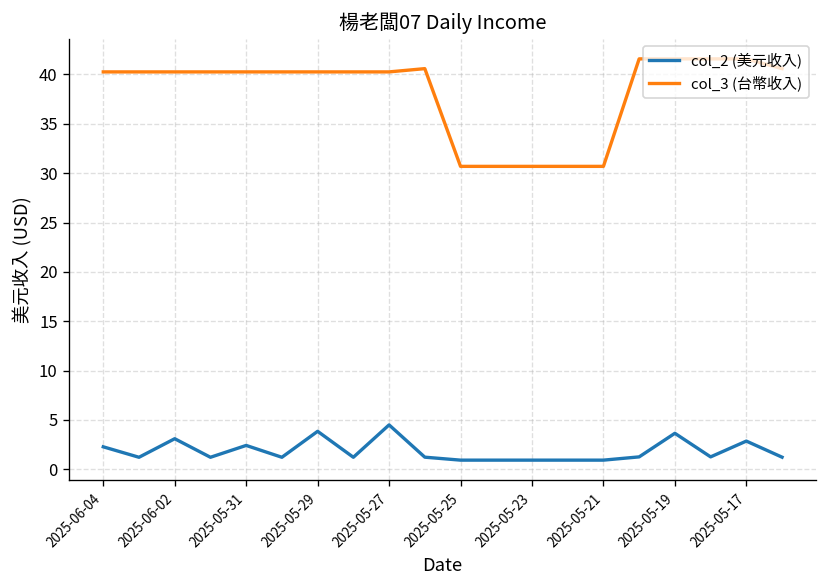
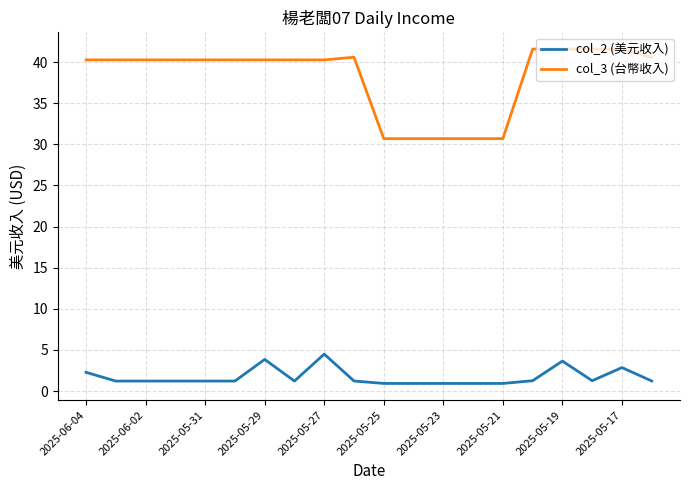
  {
    "col_2 (美元收入)": {
      "2025-06-04": 2,
-     "2025-06-02": 3,
-     "2025-05-31": 2,
+     "2025-06-02": 1,
+     "2025-05-31": 1,
      "2025-05-29": 4,
      "2025-05-27": 5,
      "2025-05-25": 1,
      "2025-05-23": 1,
      "2025-05-21": 1,
      "2025-05-19": 4,
      "2025-05-17": 3
    },
    "col_3 (台幣收入)": {
      "2025-06-04": 40,
      "2025-06-02": 40,
      "2025-05-31": 40,
      "2025-05-29": 40,
      "2025-05-27": 40,
      "2025-05-25": 31,
      "2025-05-23": 31,
      "2025-05-21": 31
    }
  }
